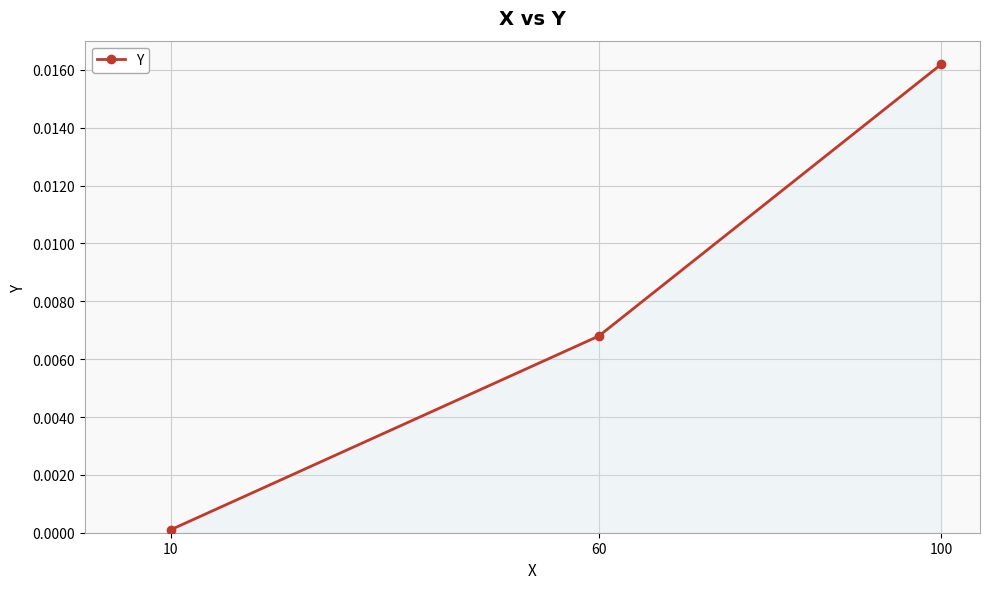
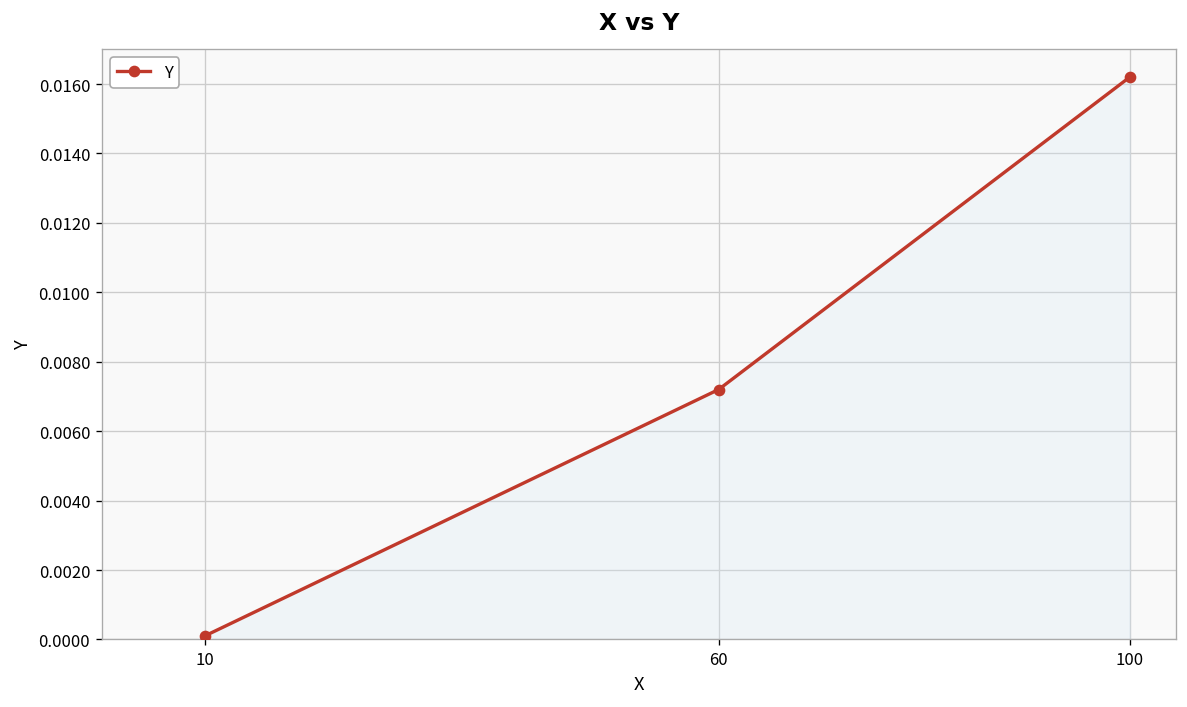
  {
    "10": 0.0001,
-   "60": 0.0068,
+   "60": 0.0072,
    "100": 0.0162
  }
